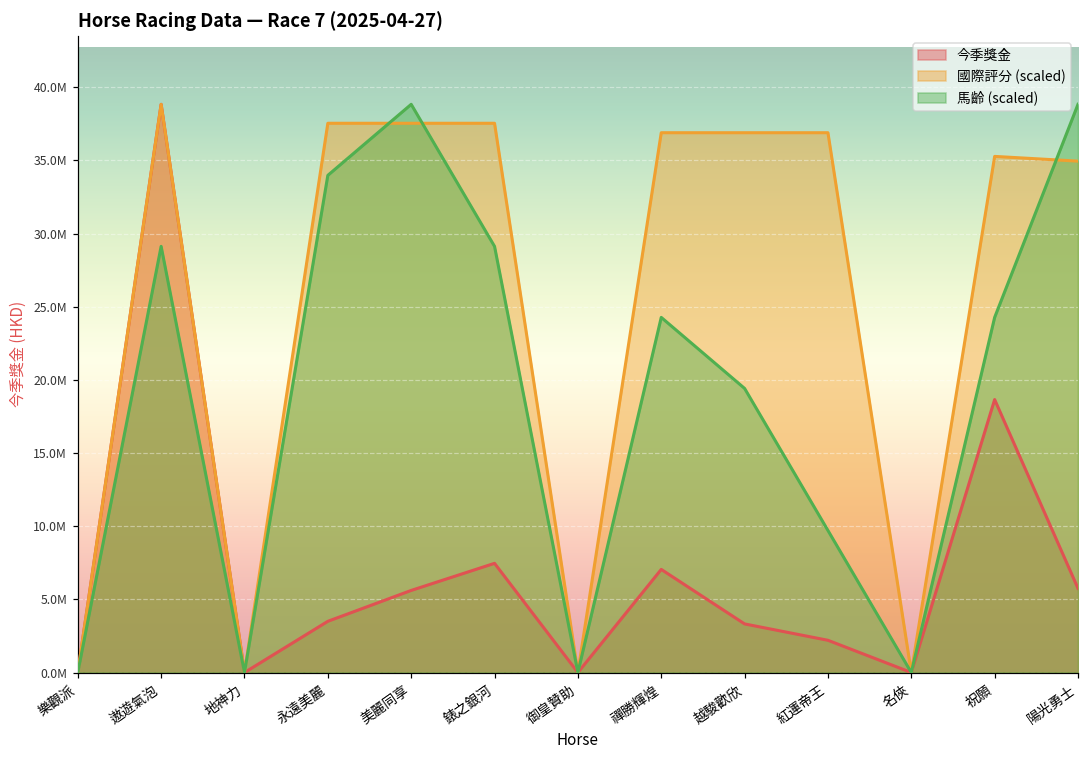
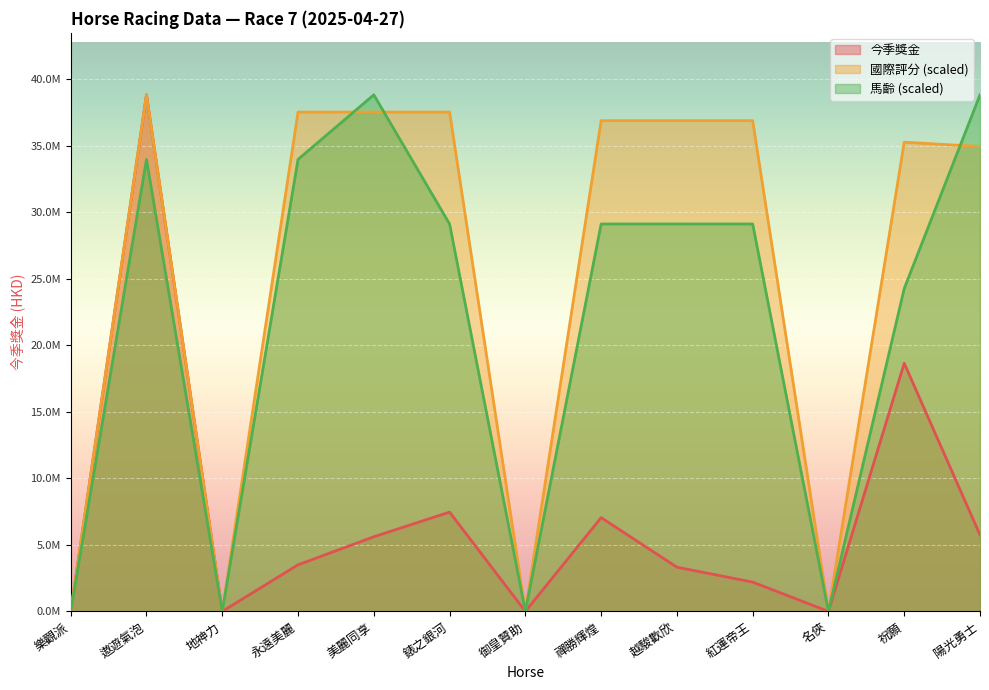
  {
    "馬齡 (scaled)": {
-     "遨遊氣泡": 29100000,
+     "遨遊氣泡": 34000000,
      "永遠美麗": 34000000,
      "美麗同享": 38800000,
      "錶之銀河": 29100000,
-     "禪勝輝煌": 24300000,
-     "越駿歡欣": 19400000,
-     "紅運帝王": 9700000,
+     "禪勝輝煌": 29100000,
+     "越駿歡欣": 29100000,
+     "紅運帝王": 29100000,
      "祝願": 24300000,
      "陽光勇士": 38800000
    }
  }
